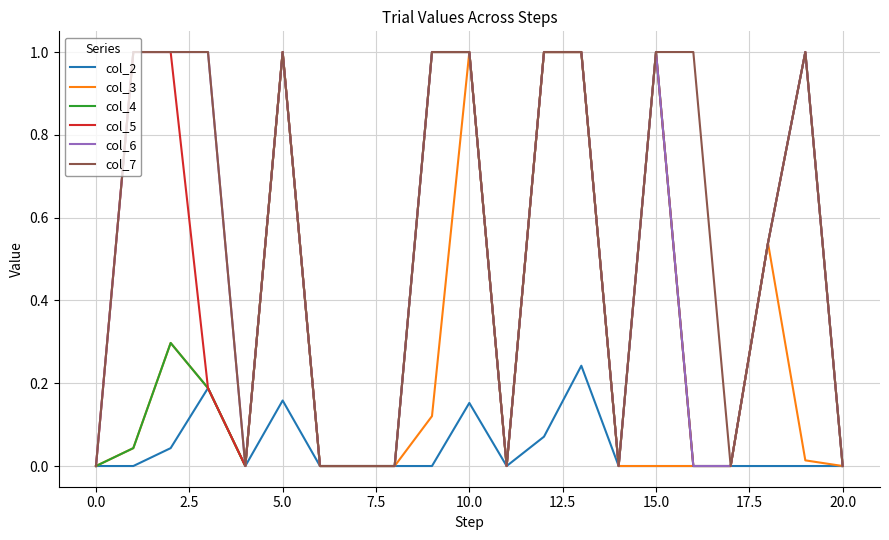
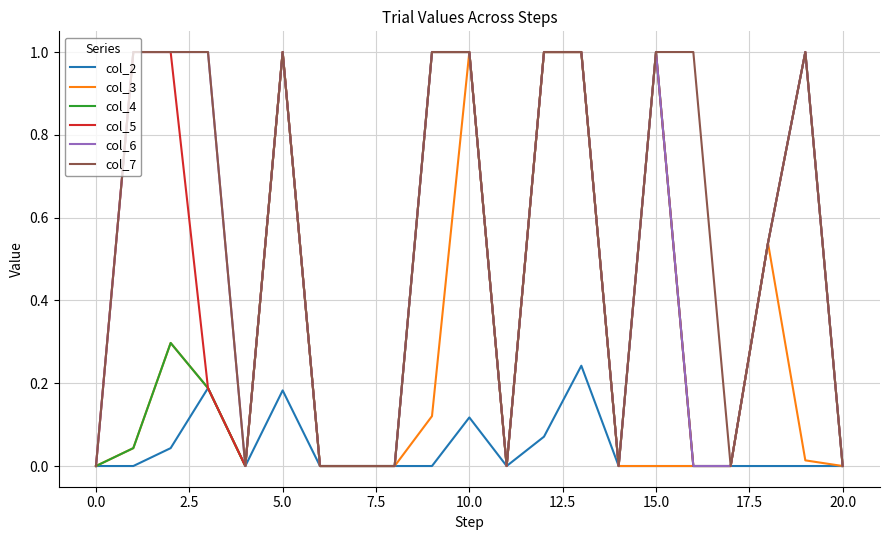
  {
    "col_2": {
-     "5.0": 0.16,
-     "10.0": 0.15
+     "5.0": 0.18,
+     "10.0": 0.12
    }
  }
